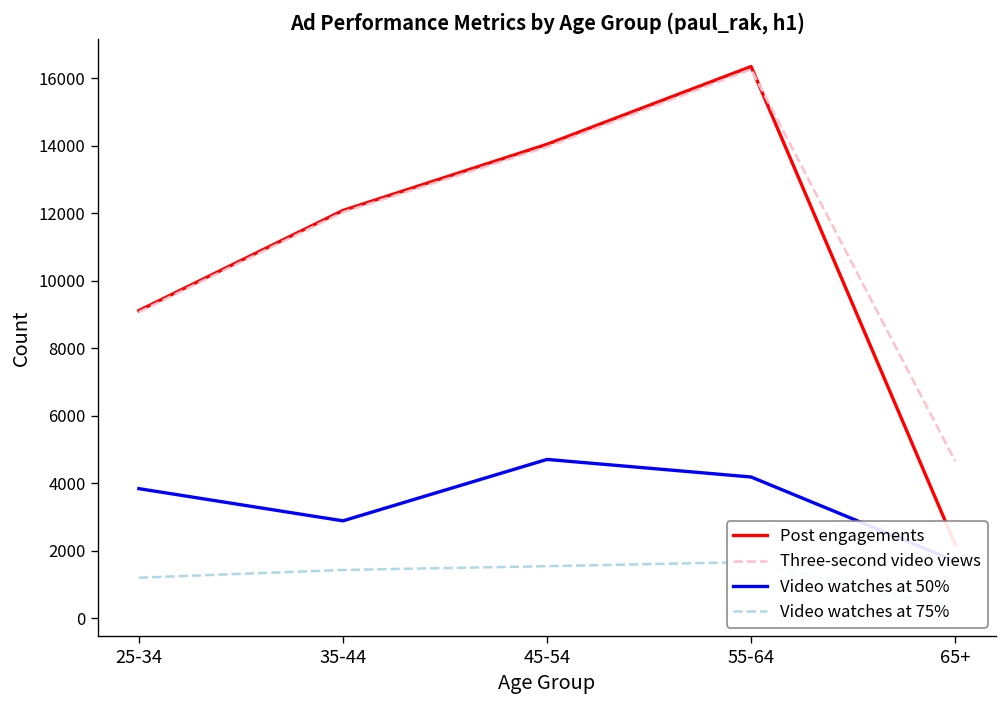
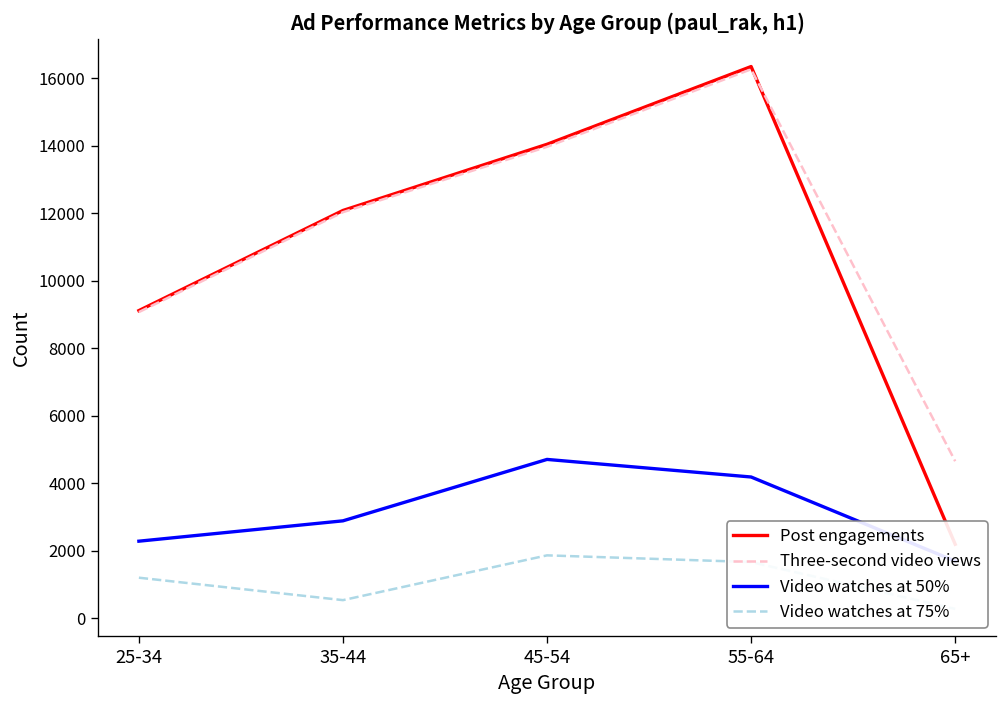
  {
    "Three-second video views": {
      "65+": 4700
    },
    "Video watches at 50%": {
-     "25-34": 3800,
+     "25-34": 2300,
      "35-44": 2900,
      "45-54": 4700,
      "55-64": 4200
    },
    "Video watches at 75%": {
      "25-34": 1200,
-     "35-44": 1400,
-     "45-54": 1500
+     "35-44": 500,
+     "45-54": 1900
    }
  }
